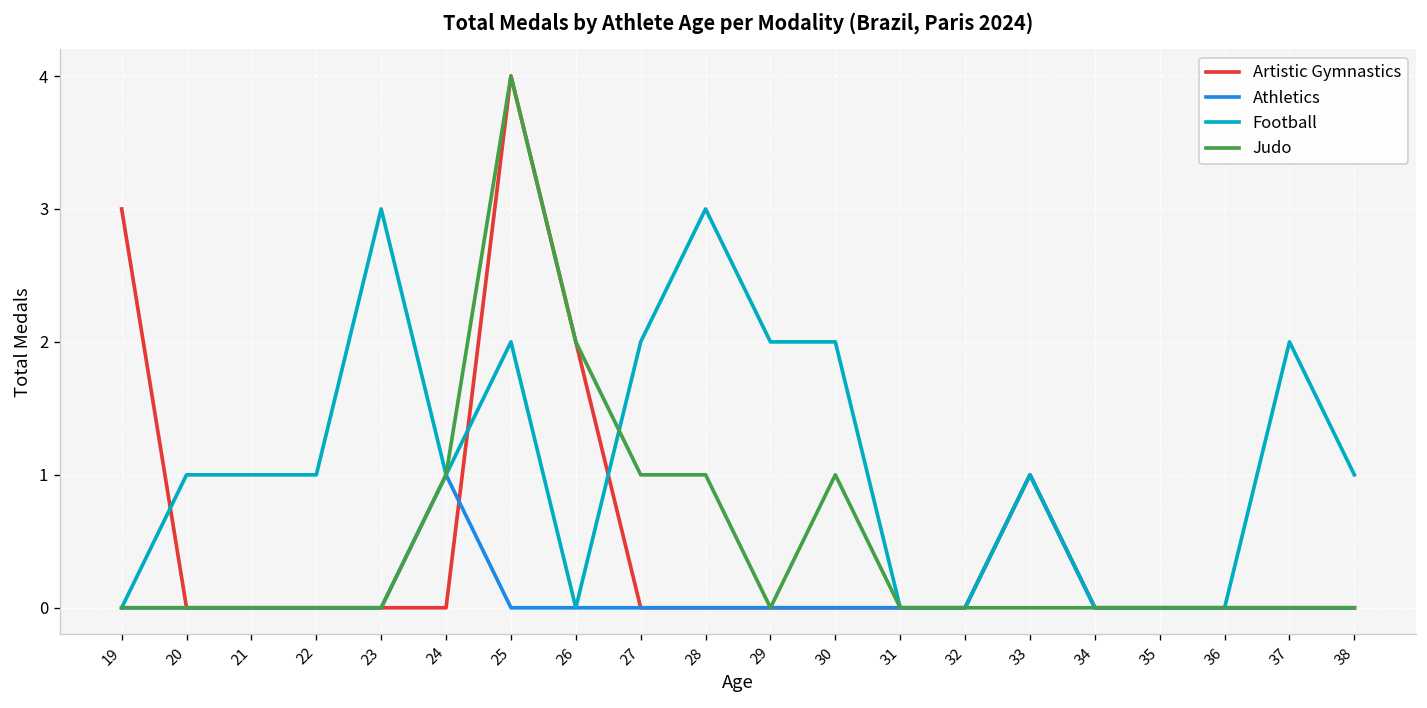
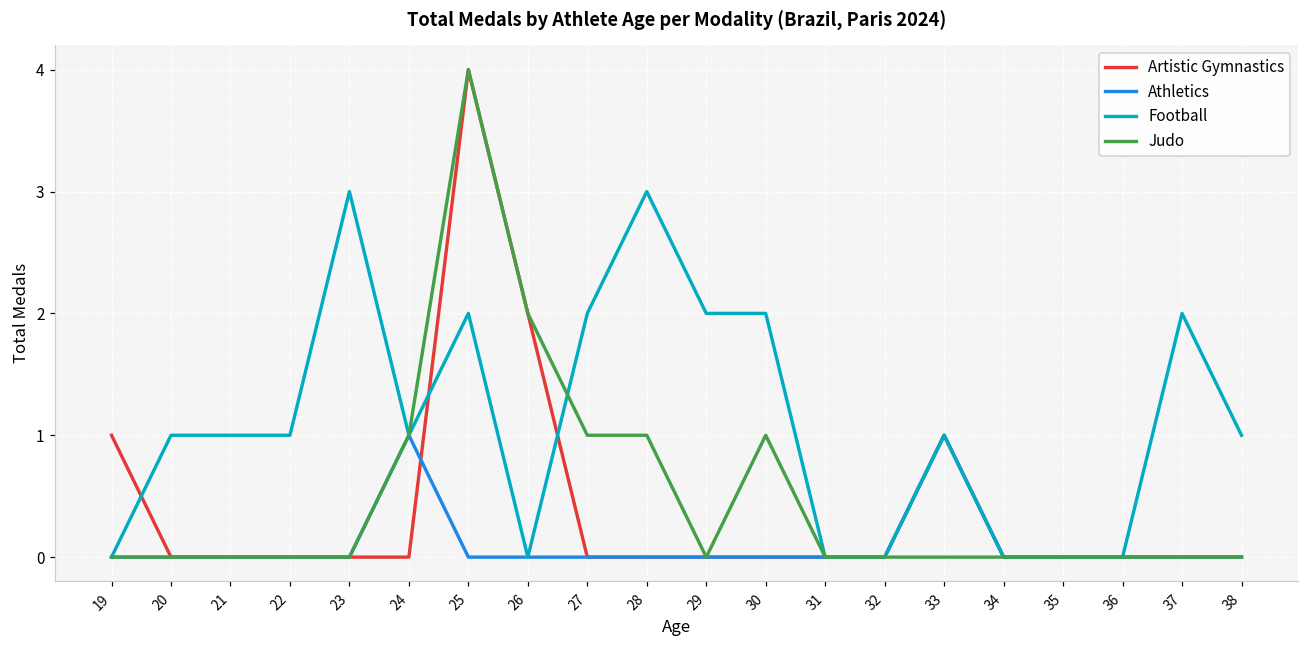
  {
    "Artistic Gymnastics": {
-     "19": 3,
+     "19": 1,
      "24": 0
    },
    "Judo": {
      "27": 1,
      "28": 1,
      "30": 1,
      "33": 0
    }
  }
